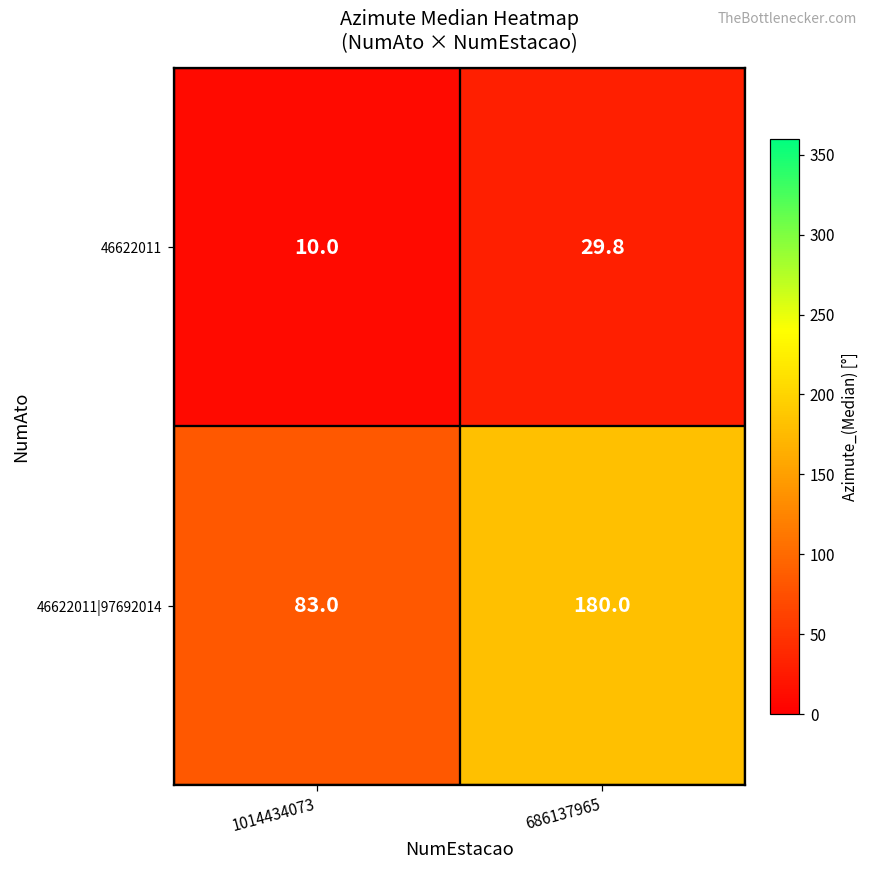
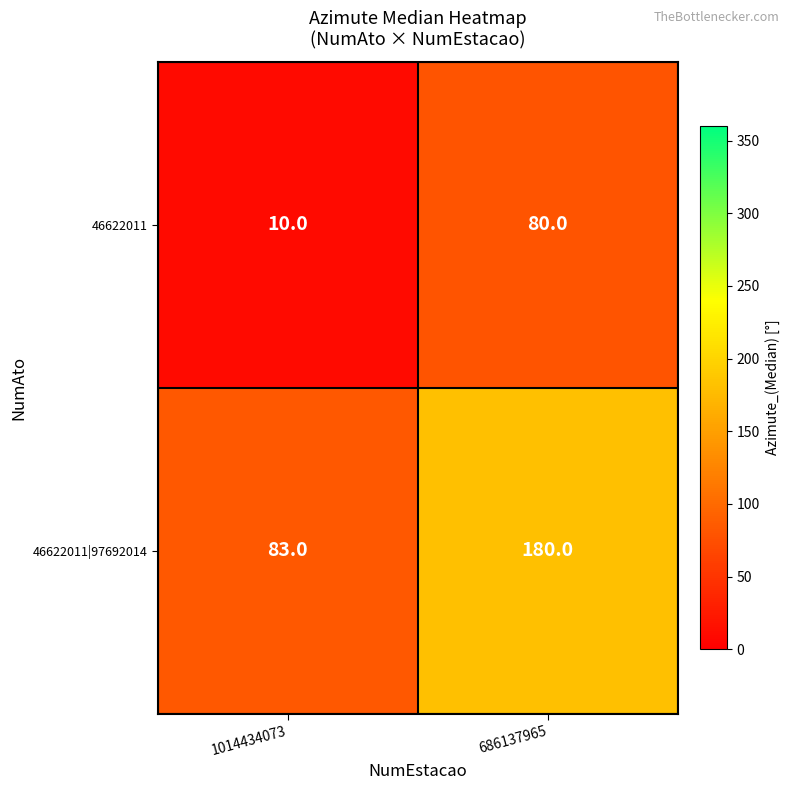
  {
    "46622011": {
      "1014434073": 10.0,
-     "686137965": 29.8
+     "686137965": 80.0
    },
    "46622011|97692014": {
      "1014434073": 83.0,
      "686137965": 180.0
    }
  }
